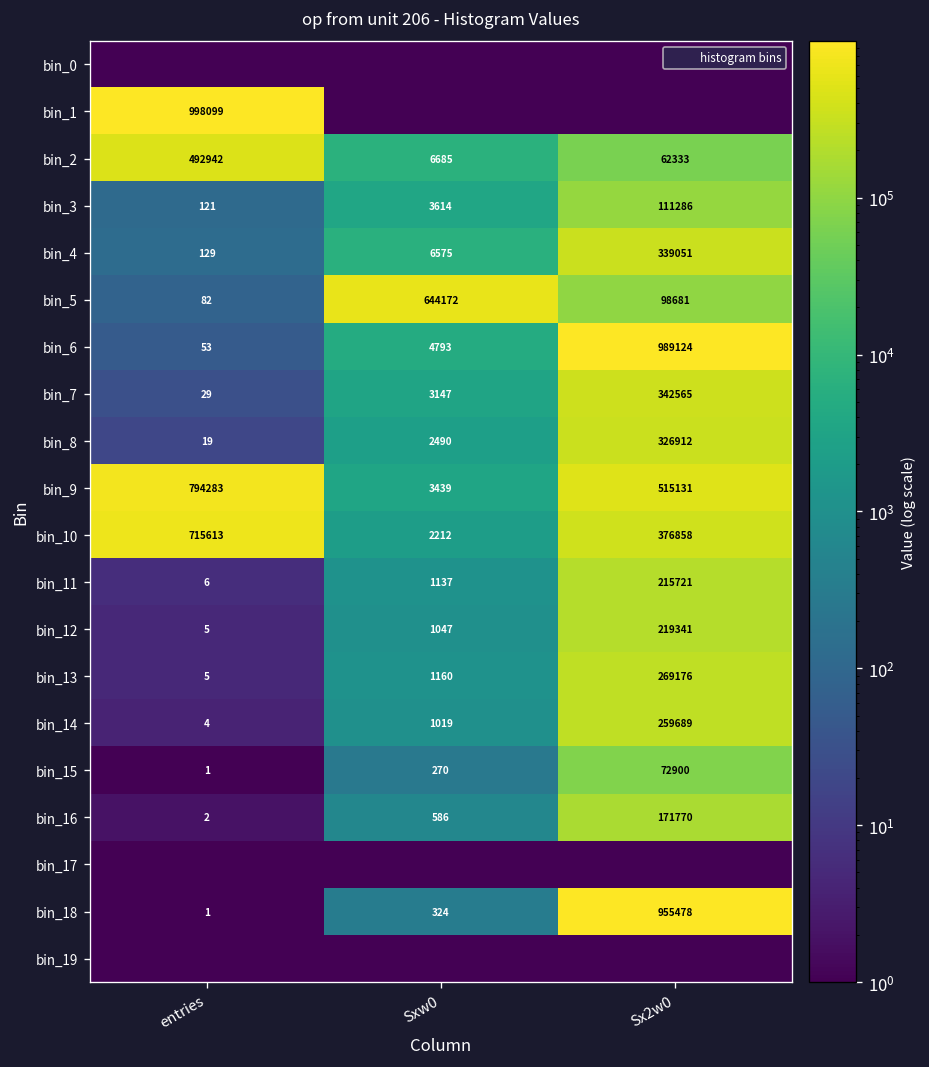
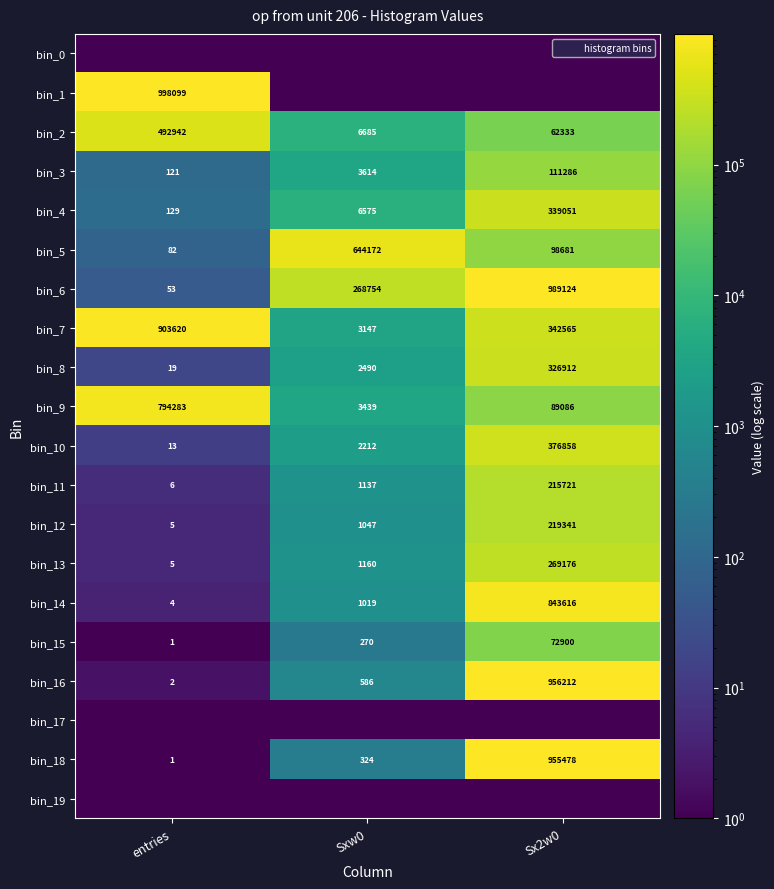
  {
    "bin_1": {
      "entries": 998099
    },
    "bin_2": {
      "entries": 492942,
      "Sxw0": 6685,
      "Sx2w0": 62333
    },
    "bin_3": {
      "entries": 121,
      "Sxw0": 3614,
      "Sx2w0": 111286
    },
    "bin_4": {
      "entries": 129,
      "Sxw0": 6575,
      "Sx2w0": 339051
    },
    "bin_5": {
      "entries": 82,
      "Sxw0": 644172,
      "Sx2w0": 98681
    },
    "bin_6": {
      "entries": 53,
-     "Sxw0": 4793,
+     "Sxw0": 268754,
      "Sx2w0": 989124
    },
    "bin_7": {
-     "entries": 29,
+     "entries": 903620,
      "Sxw0": 3147,
      "Sx2w0": 342565
    },
    "bin_8": {
      "entries": 19,
      "Sxw0": 2490,
      "Sx2w0": 326912
    },
    "bin_9": {
      "entries": 794283,
      "Sxw0": 3439,
-     "Sx2w0": 515131
+     "Sx2w0": 89086
    },
    "bin_10": {
-     "entries": 715613,
+     "entries": 13,
      "Sxw0": 2212,
      "Sx2w0": 376858
    },
    "bin_11": {
      "entries": 6,
      "Sxw0": 1137,
      "Sx2w0": 215721
    },
    "bin_12": {
      "entries": 5,
      "Sxw0": 1047,
      "Sx2w0": 219341
    },
    "bin_13": {
      "entries": 5,
      "Sxw0": 1160,
      "Sx2w0": 269176
    },
    "bin_14": {
      "entries": 4,
      "Sxw0": 1019,
-     "Sx2w0": 259689
+     "Sx2w0": 843616
    },
    "bin_15": {
      "entries": 1,
      "Sxw0": 270,
      "Sx2w0": 72900
    },
    "bin_16": {
      "entries": 2,
      "Sxw0": 586,
-     "Sx2w0": 171770
+     "Sx2w0": 956212
    },
    "bin_18": {
      "entries": 1,
      "Sxw0": 324,
      "Sx2w0": 955478
    }
  }
